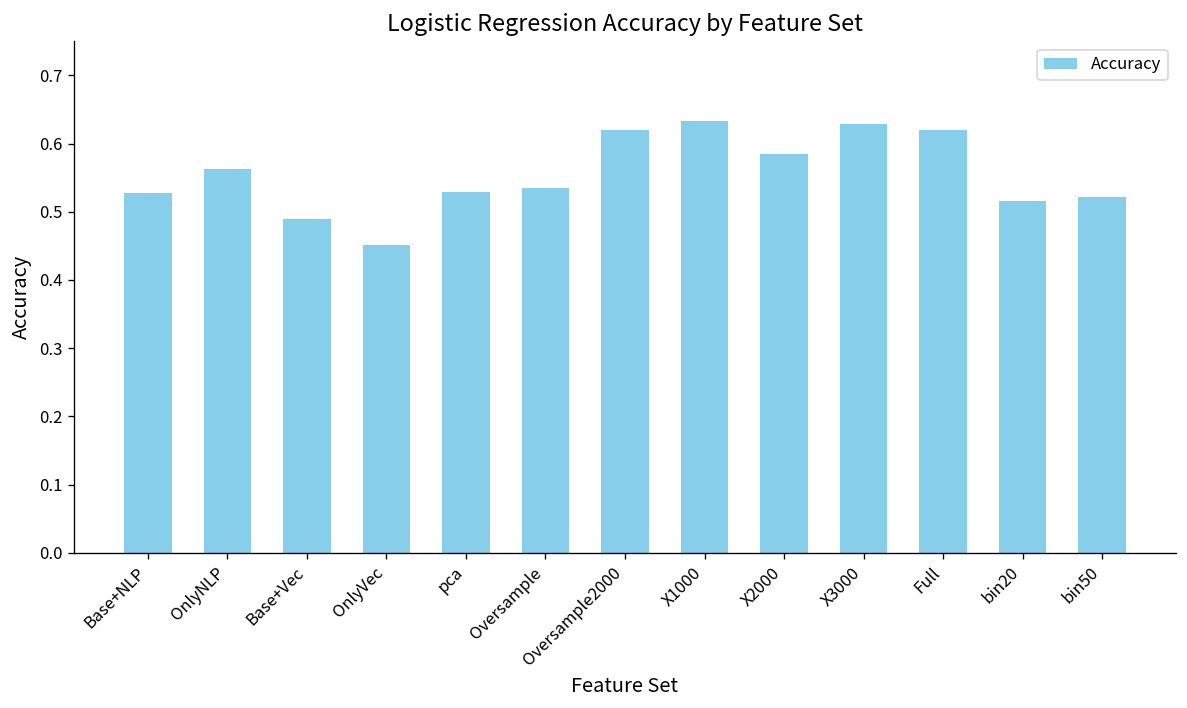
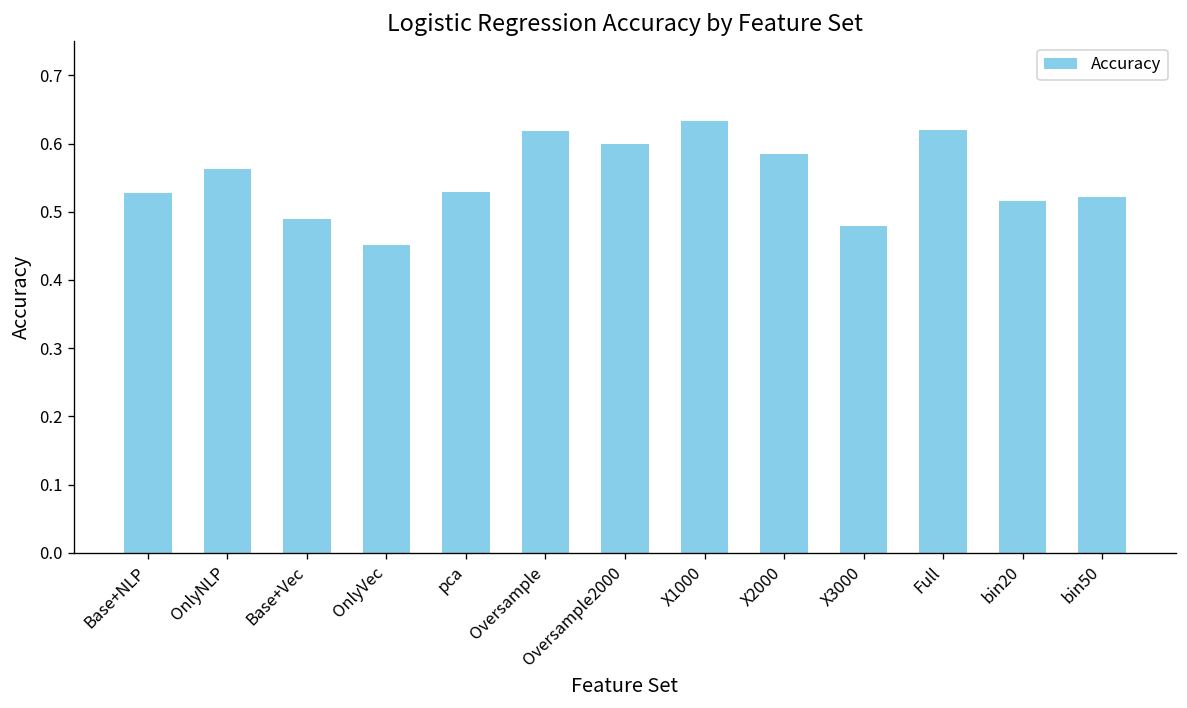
  {
    "Base+NLP": 0.53,
    "OnlyNLP": 0.56,
    "Base+Vec": 0.49,
    "OnlyVec": 0.45,
    "pca": 0.53,
-   "Oversample": 0.54,
-   "Oversample2000": 0.62,
+   "Oversample": 0.62,
+   "Oversample2000": 0.60,
    "X1000": 0.63,
    "X2000": 0.58,
-   "X3000": 0.63,
+   "X3000": 0.48,
    "Full": 0.62,
    "bin20": 0.52,
    "bin50": 0.52
  }
